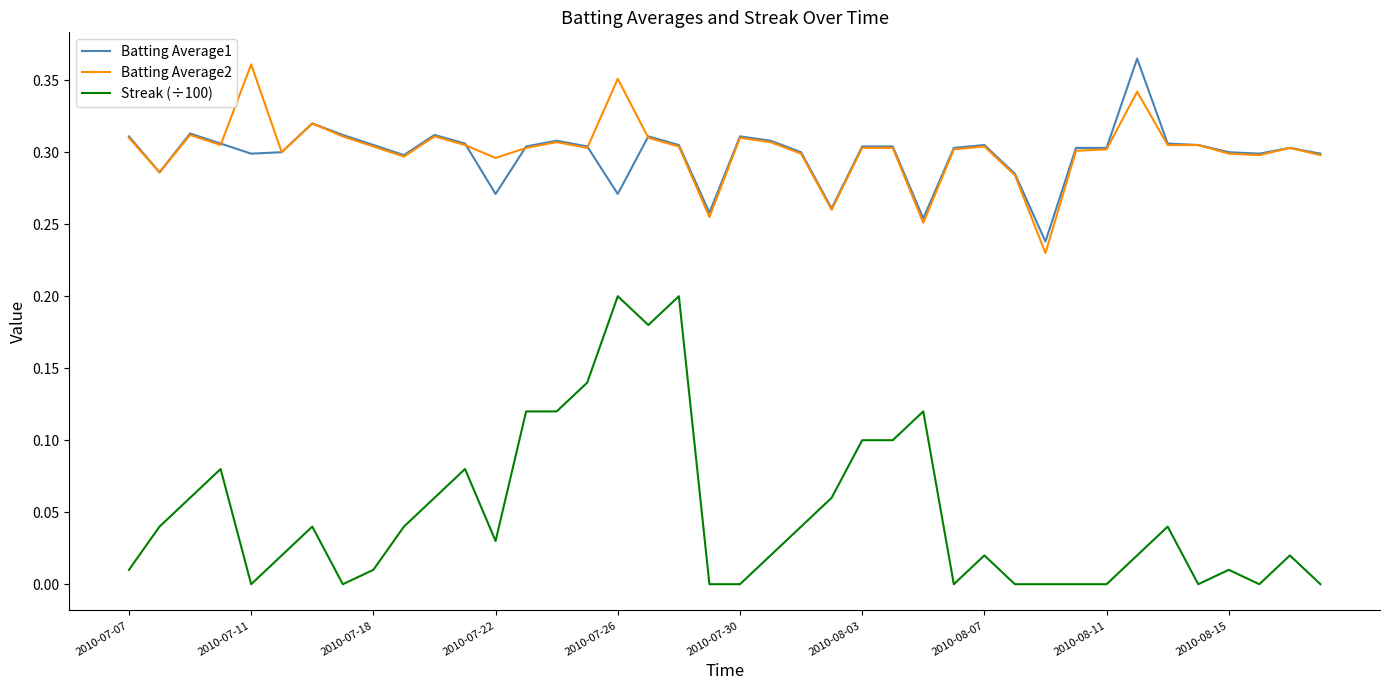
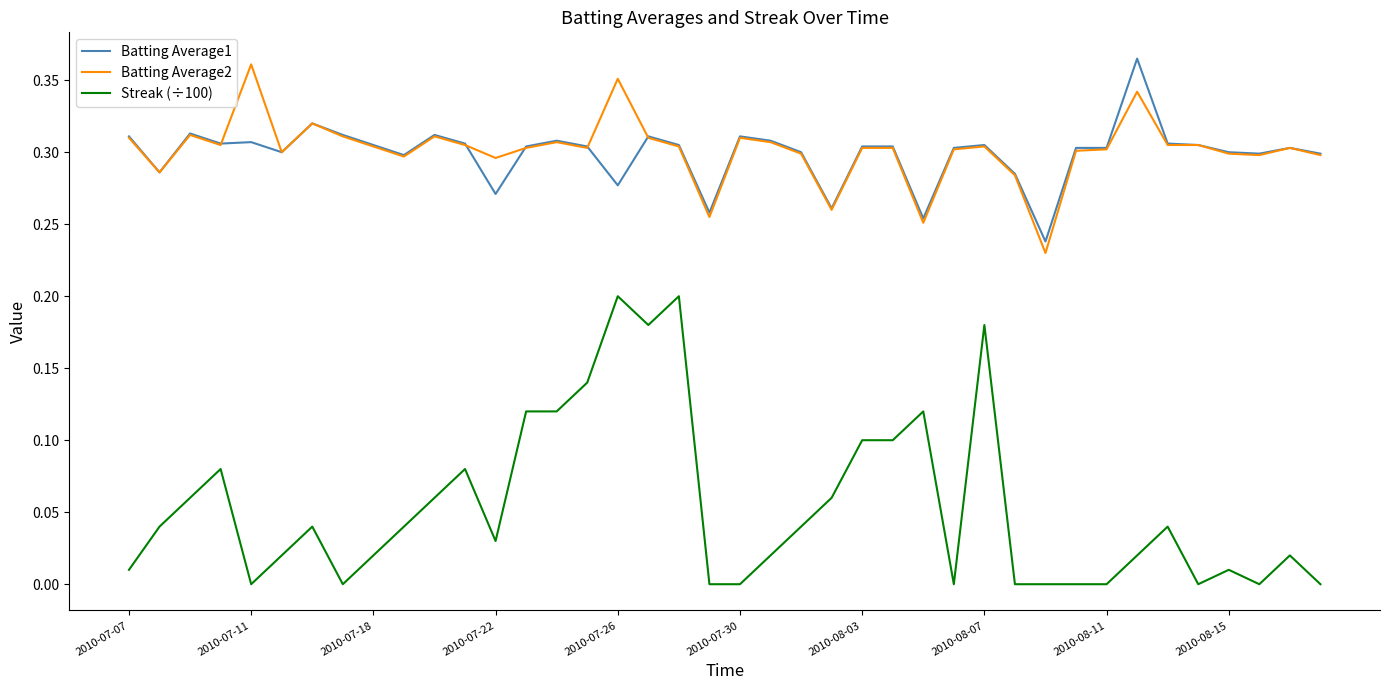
  {
    "Batting Average1": {
-     "2010-07-11": 0.299,
+     "2010-07-11": 0.307,
      "2010-07-22": 0.271,
-     "2010-07-26": 0.271
+     "2010-07-26": 0.277
    },
    "Batting Average2": {
      "2010-07-11": 0.361,
      "2010-07-22": 0.296,
      "2010-07-26": 0.351
    },
    "Streak (÷100)": {
      "2010-07-07": 0.010,
      "2010-07-11": 0.000,
-     "2010-07-18": 0.010,
+     "2010-07-18": 0.020,
      "2010-07-22": 0.030,
      "2010-07-26": 0.200,
      "2010-07-30": 0.000,
      "2010-08-03": 0.100,
-     "2010-08-07": 0.020,
+     "2010-08-07": 0.180,
      "2010-08-11": 0.000,
      "2010-08-15": 0.010
    }
  }
